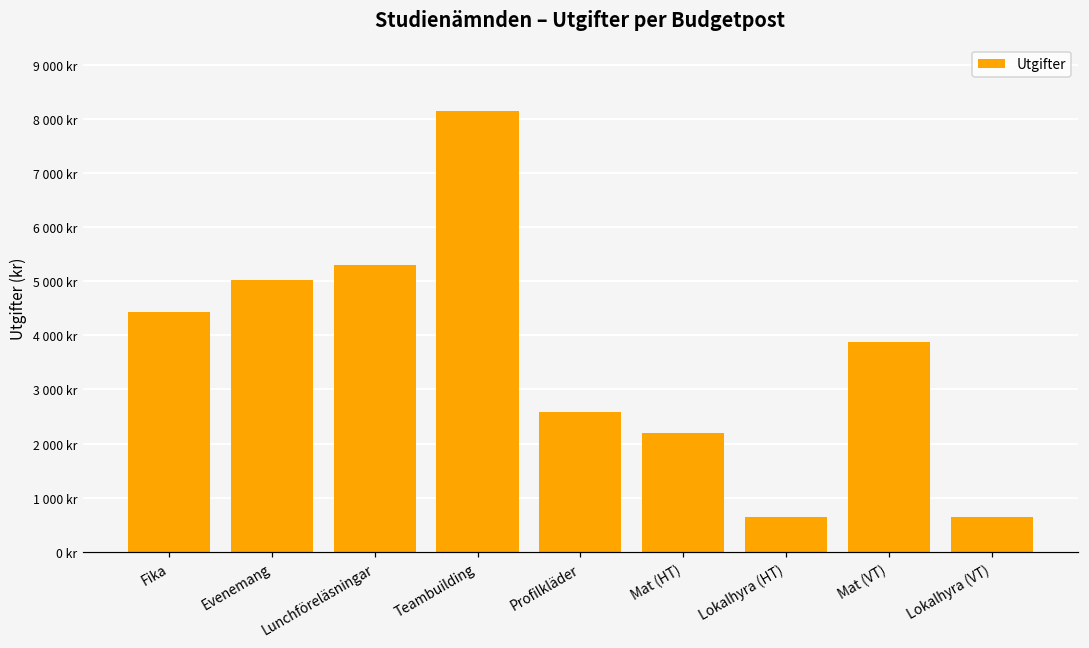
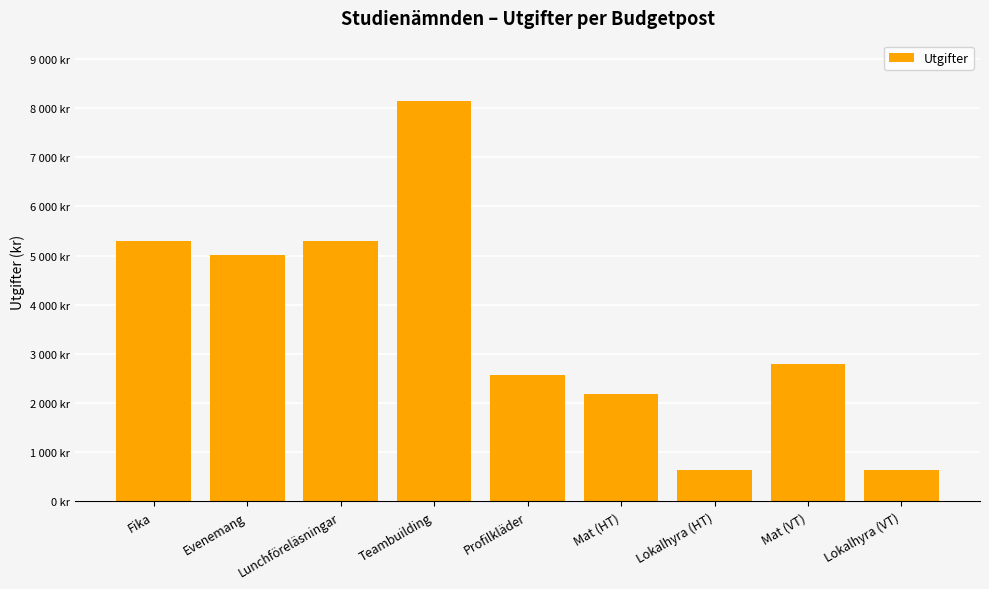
  {
-   "Fika": "4400 kr",
+   "Fika": "5300 kr",
    "Evenemang": "5000 kr",
    "Lunchföreläsningar": "5300 kr",
    "Teambuilding": "8200 kr",
    "Profilkläder": "2600 kr",
    "Mat (HT)": "2200 kr",
    "Lokalhyra (HT)": "700 kr",
-   "Mat (VT)": "3900 kr",
+   "Mat (VT)": "2800 kr",
    "Lokalhyra (VT)": "700 kr"
  }
